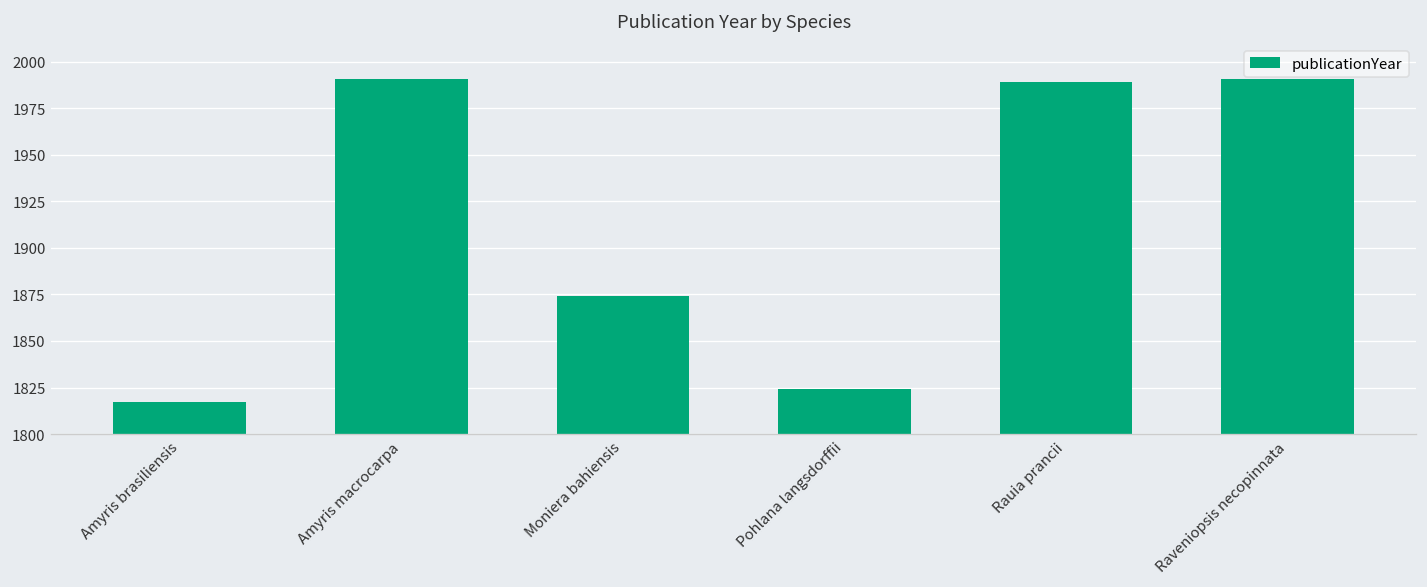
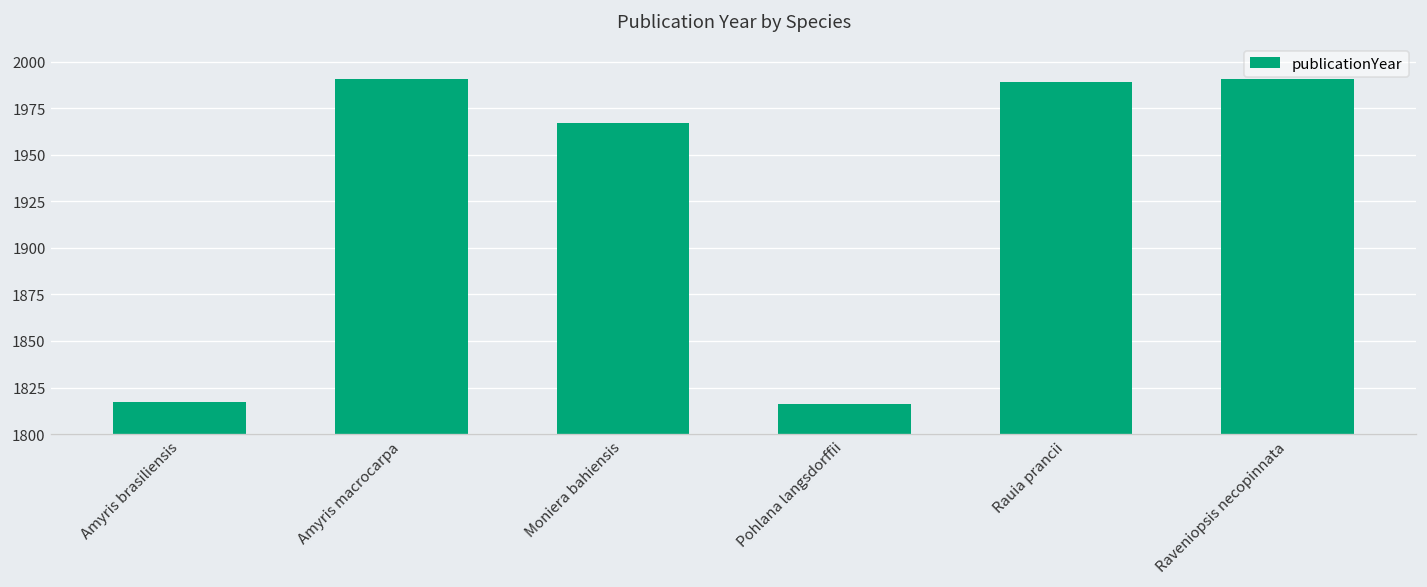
  {
    "Amyris brasiliensis": 1817,
    "Amyris macrocarpa": 1991,
-   "Moniera bahiensis": 1874,
-   "Pohlana langsdorffii": 1824,
+   "Moniera bahiensis": 1967,
+   "Pohlana langsdorffii": 1816,
    "Rauia prancii": 1989,
    "Raveniopsis necopinnata": 1991
  }
